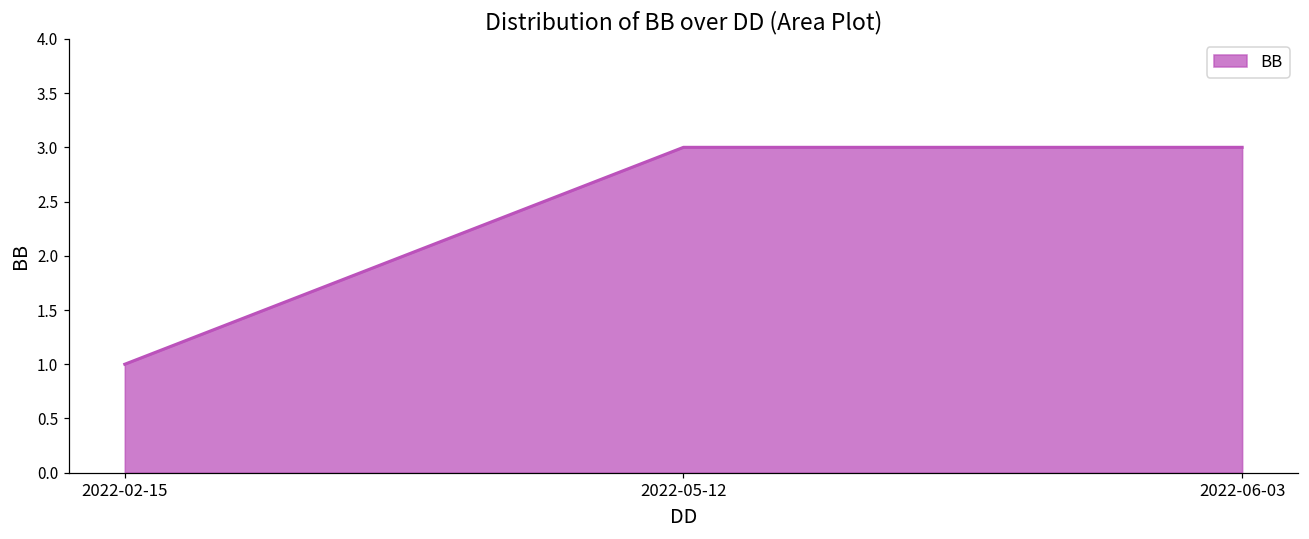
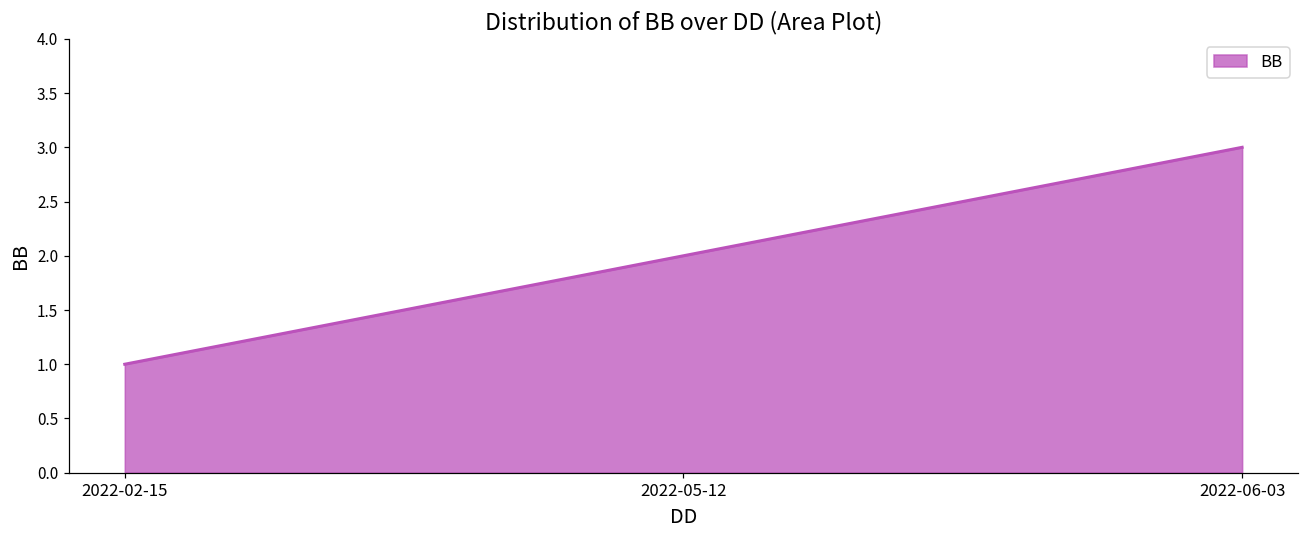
  {
    "2022-02-15": 1,
-   "2022-05-12": 3,
+   "2022-05-12": 2,
    "2022-06-03": 3
  }
